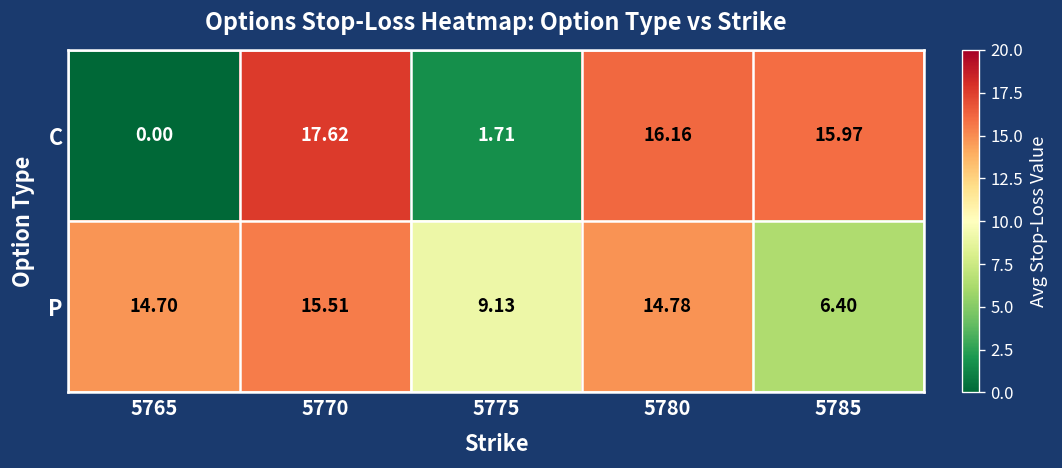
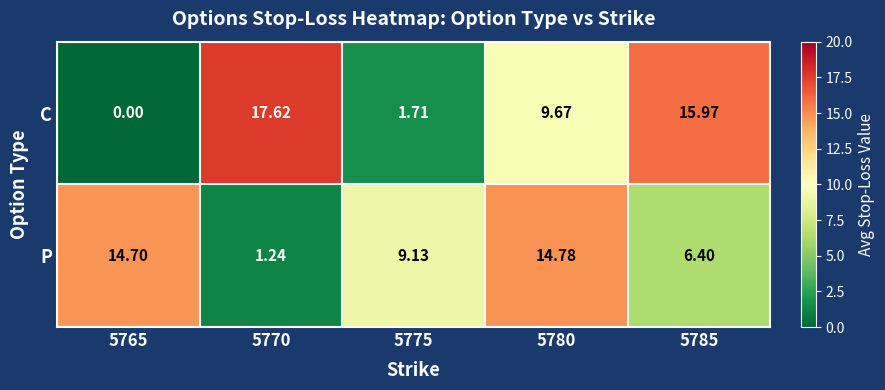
  {
    "C": {
      "5765": 0.00,
      "5770": 17.62,
      "5775": 1.71,
-     "5780": 16.16,
+     "5780": 9.67,
      "5785": 15.97
    },
    "P": {
      "5765": 14.70,
-     "5770": 15.51,
+     "5770": 1.24,
      "5775": 9.13,
      "5780": 14.78,
      "5785": 6.40
    }
  }
